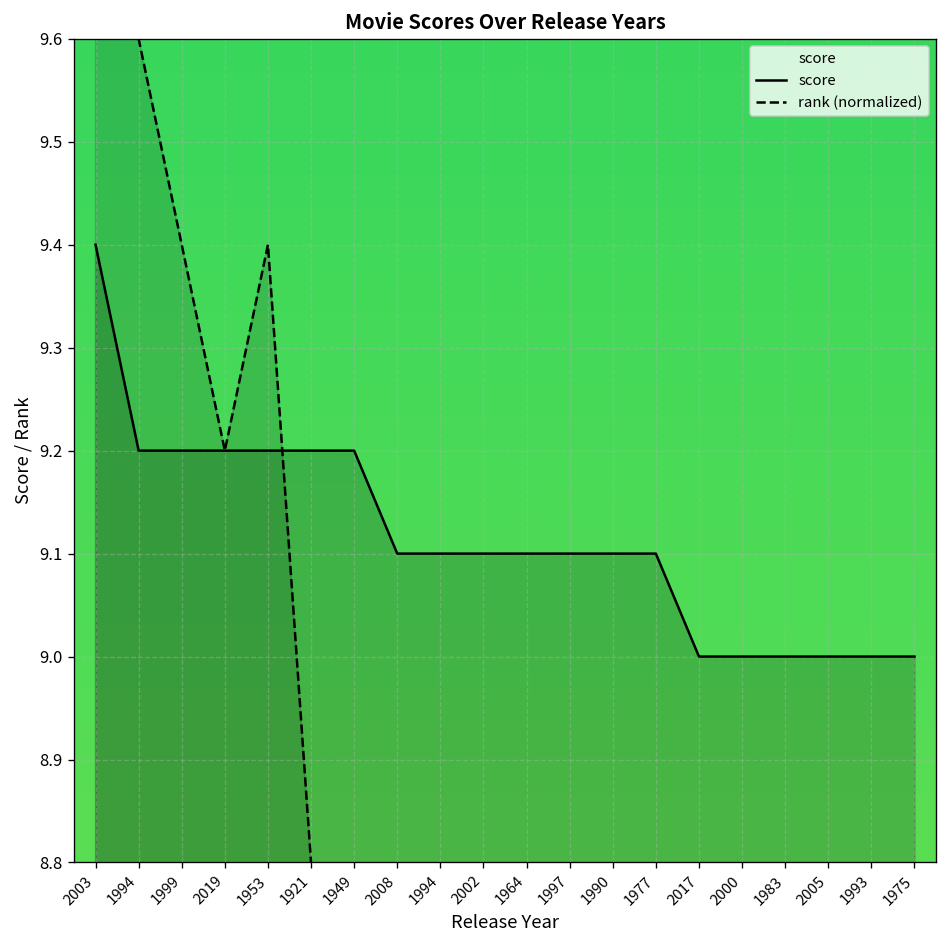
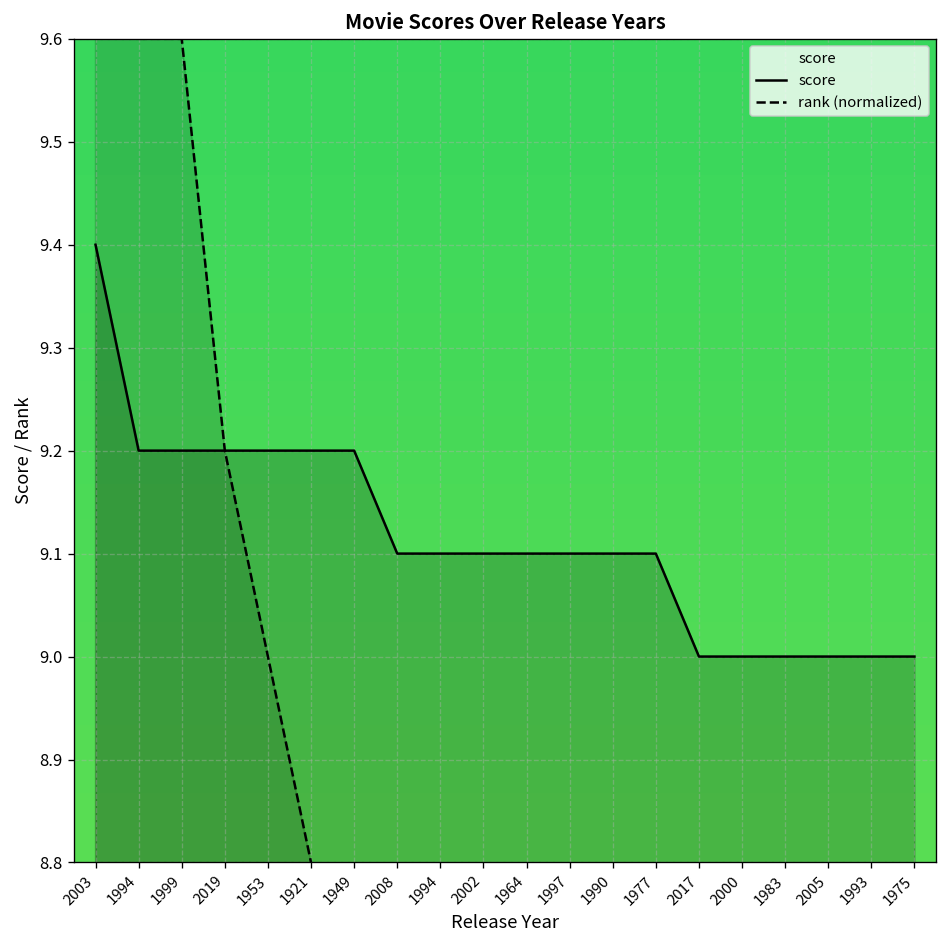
  {
    "rank (normalized)": {
-     "1999": 9.40,
-     "1953": 9.40,
+     "1999": 9.60,
+     "1953": 9.00,
      "1921": 8.80
    }
  }
